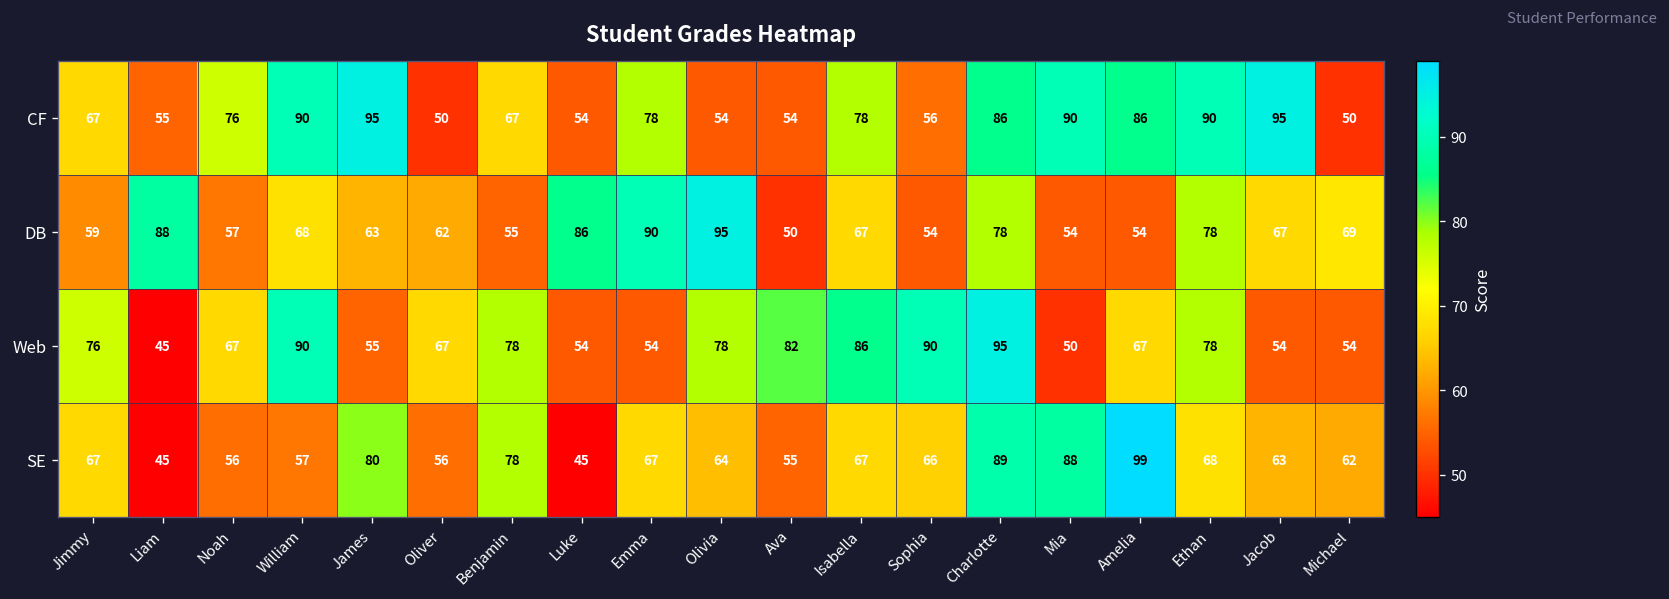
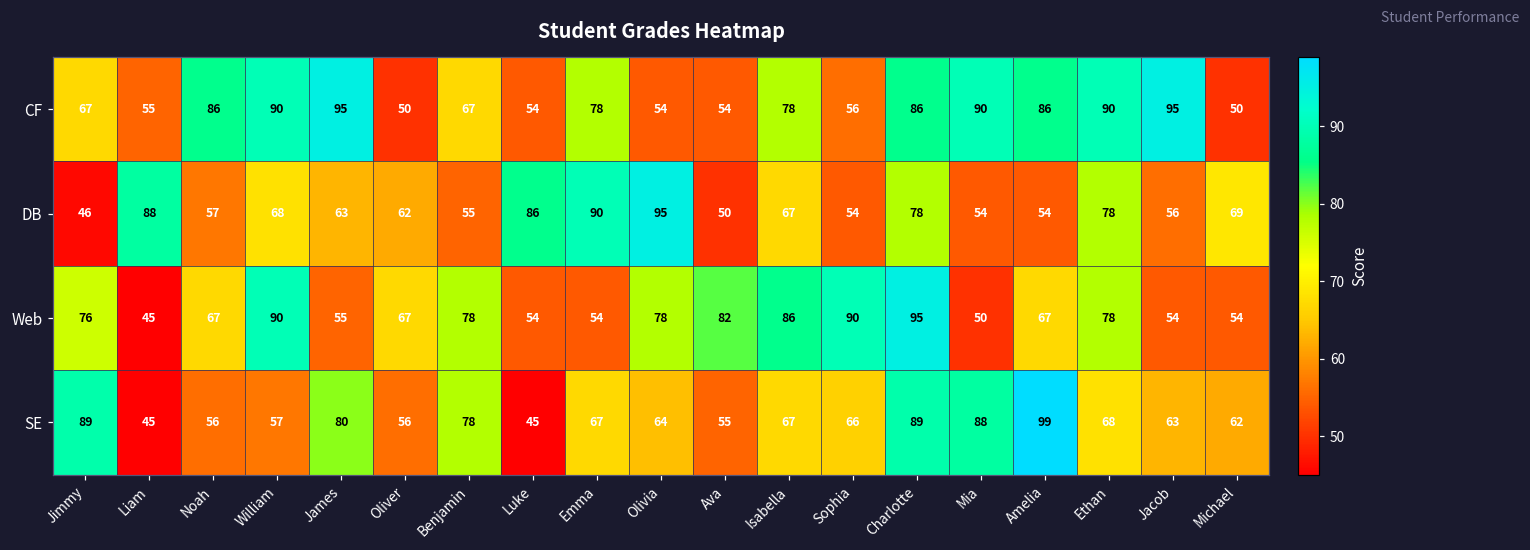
  {
    "CF": {
      "Jimmy": 67,
      "Liam": 55,
-     "Noah": 76,
+     "Noah": 86,
      "William": 90,
      "James": 95,
      "Oliver": 50,
      "Benjamin": 67,
      "Luke": 54,
      "Emma": 78,
      "Olivia": 54,
      "Ava": 54,
      "Isabella": 78,
      "Sophia": 56,
      "Charlotte": 86,
      "Mia": 90,
      "Amelia": 86,
      "Ethan": 90,
      "Jacob": 95,
      "Michael": 50
    },
    "DB": {
-     "Jimmy": 59,
+     "Jimmy": 46,
      "Liam": 88,
      "Noah": 57,
      "William": 68,
      "James": 63,
      "Oliver": 62,
      "Benjamin": 55,
      "Luke": 86,
      "Emma": 90,
      "Olivia": 95,
      "Ava": 50,
      "Isabella": 67,
      "Sophia": 54,
      "Charlotte": 78,
      "Mia": 54,
      "Amelia": 54,
      "Ethan": 78,
-     "Jacob": 67,
+     "Jacob": 56,
      "Michael": 69
    },
    "Web": {
      "Jimmy": 76,
      "Liam": 45,
      "Noah": 67,
      "William": 90,
      "James": 55,
      "Oliver": 67,
      "Benjamin": 78,
      "Luke": 54,
      "Emma": 54,
      "Olivia": 78,
      "Ava": 82,
      "Isabella": 86,
      "Sophia": 90,
      "Charlotte": 95,
      "Mia": 50,
      "Amelia": 67,
      "Ethan": 78,
      "Jacob": 54,
      "Michael": 54
    },
    "SE": {
-     "Jimmy": 67,
+     "Jimmy": 89,
      "Liam": 45,
      "Noah": 56,
      "William": 57,
      "James": 80,
      "Oliver": 56,
      "Benjamin": 78,
      "Luke": 45,
      "Emma": 67,
      "Olivia": 64,
      "Ava": 55,
      "Isabella": 67,
      "Sophia": 66,
      "Charlotte": 89,
      "Mia": 88,
      "Amelia": 99,
      "Ethan": 68,
      "Jacob": 63,
      "Michael": 62
    }
  }
